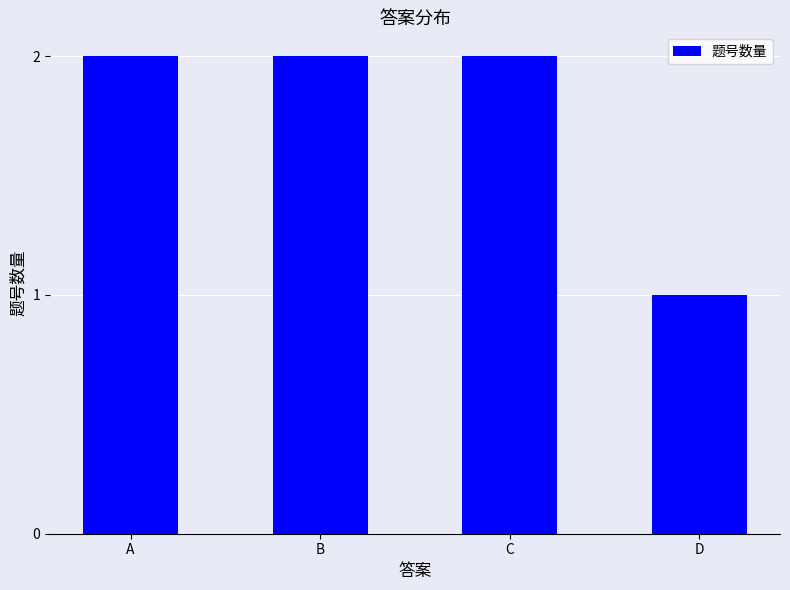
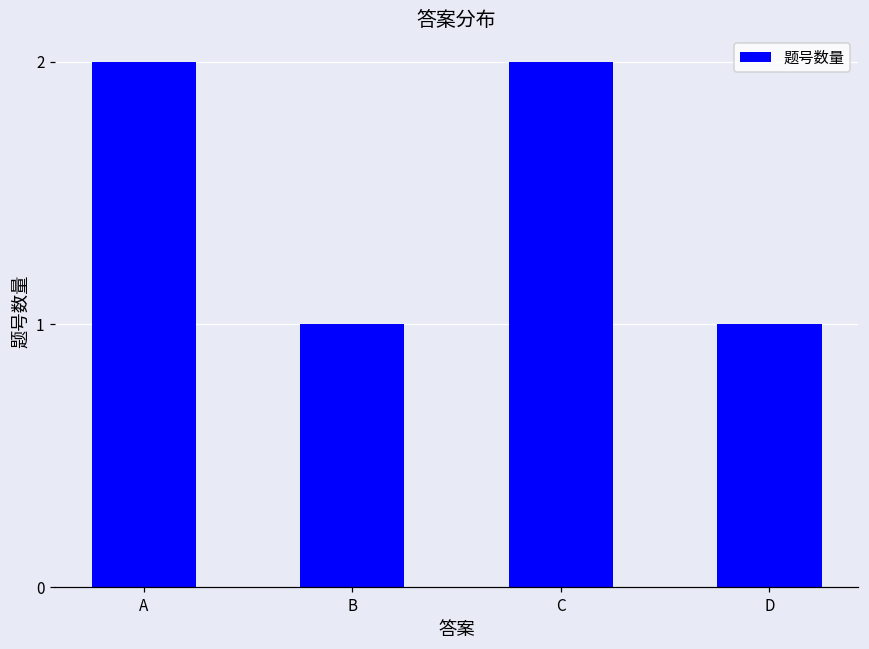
  {
    "A": 2,
-   "B": 2,
+   "B": 1,
    "C": 2,
    "D": 1
  }
